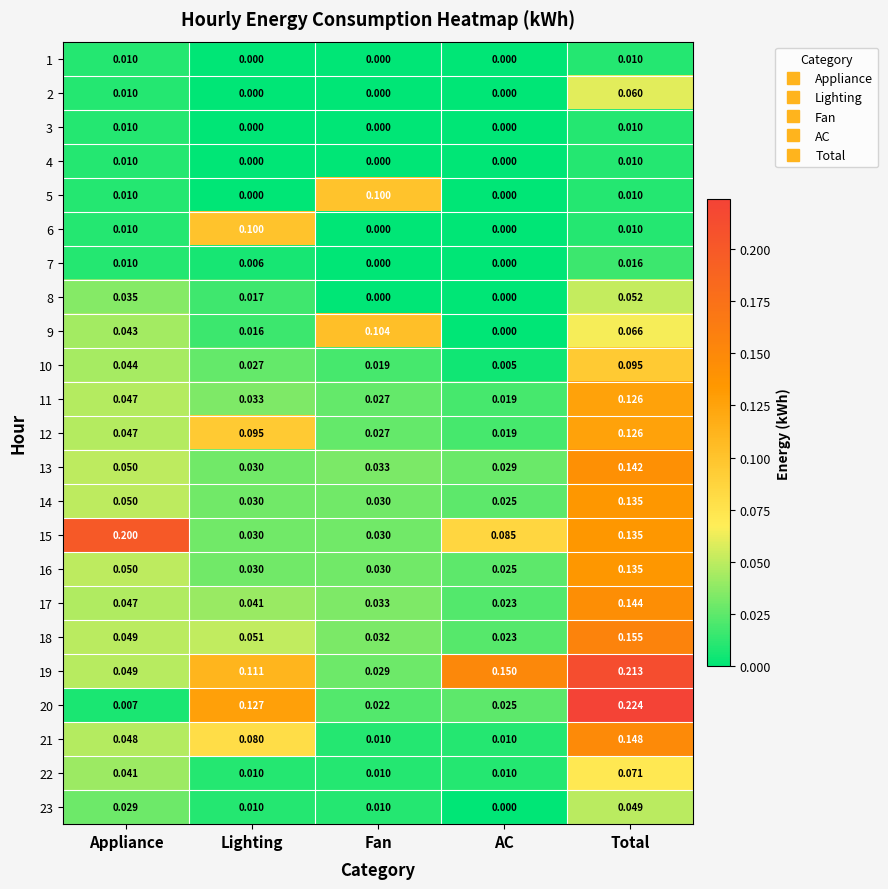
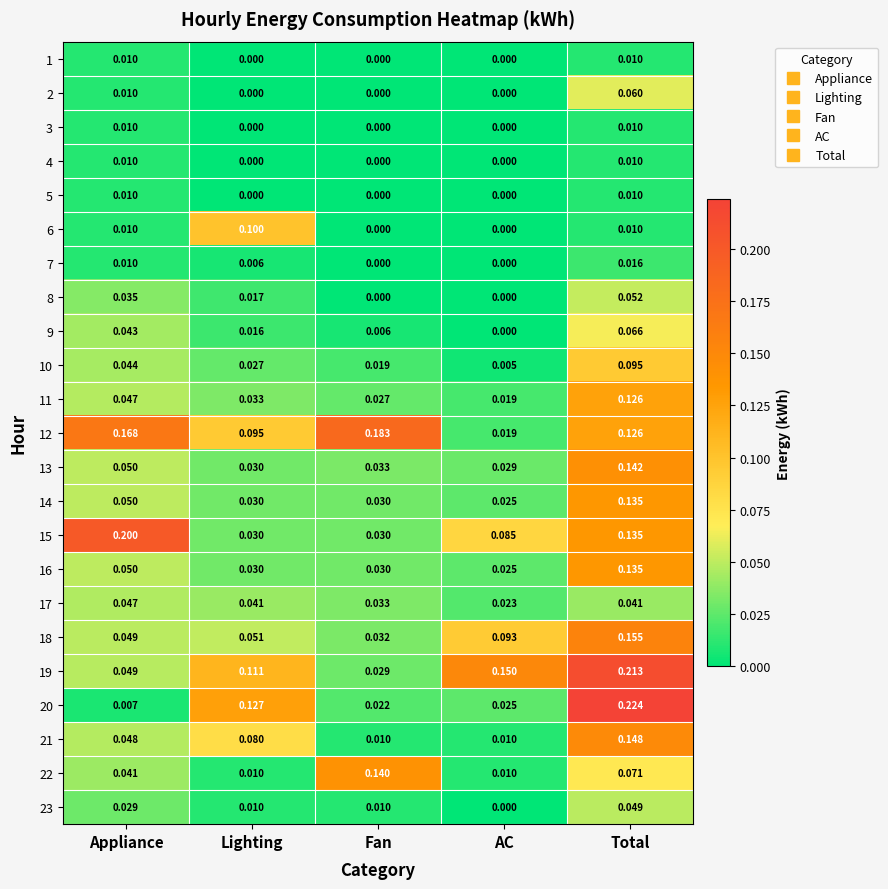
  {
    "1": {
      "Appliance": 0.010,
      "Lighting": 0.000,
      "Fan": 0.000,
      "AC": 0.000,
      "Total": 0.010
    },
    "2": {
      "Appliance": 0.010,
      "Lighting": 0.000,
      "Fan": 0.000,
      "AC": 0.000,
      "Total": 0.060
    },
    "3": {
      "Appliance": 0.010,
      "Lighting": 0.000,
      "Fan": 0.000,
      "AC": 0.000,
      "Total": 0.010
    },
    "4": {
      "Appliance": 0.010,
      "Lighting": 0.000,
      "Fan": 0.000,
      "AC": 0.000,
      "Total": 0.010
    },
    "5": {
      "Appliance": 0.010,
      "Lighting": 0.000,
-     "Fan": 0.100,
+     "Fan": 0.000,
      "AC": 0.000,
      "Total": 0.010
    },
    "6": {
      "Appliance": 0.010,
      "Lighting": 0.100,
      "Fan": 0.000,
      "AC": 0.000,
      "Total": 0.010
    },
    "7": {
      "Appliance": 0.010,
      "Lighting": 0.006,
      "Fan": 0.000,
      "AC": 0.000,
      "Total": 0.016
    },
    "8": {
      "Appliance": 0.035,
      "Lighting": 0.017,
      "Fan": 0.000,
      "AC": 0.000,
      "Total": 0.052
    },
    "9": {
      "Appliance": 0.043,
      "Lighting": 0.016,
-     "Fan": 0.104,
+     "Fan": 0.006,
      "AC": 0.000,
      "Total": 0.066
    },
    "10": {
      "Appliance": 0.044,
      "Lighting": 0.027,
      "Fan": 0.019,
      "AC": 0.005,
      "Total": 0.095
    },
    "11": {
      "Appliance": 0.047,
      "Lighting": 0.033,
      "Fan": 0.027,
      "AC": 0.019,
      "Total": 0.126
    },
    "12": {
-     "Appliance": 0.047,
+     "Appliance": 0.168,
      "Lighting": 0.095,
-     "Fan": 0.027,
+     "Fan": 0.183,
      "AC": 0.019,
      "Total": 0.126
    },
    "13": {
      "Appliance": 0.050,
      "Lighting": 0.030,
      "Fan": 0.033,
      "AC": 0.029,
      "Total": 0.142
    },
    "14": {
      "Appliance": 0.050,
      "Lighting": 0.030,
      "Fan": 0.030,
      "AC": 0.025,
      "Total": 0.135
    },
    "15": {
      "Appliance": 0.200,
      "Lighting": 0.030,
      "Fan": 0.030,
      "AC": 0.085,
      "Total": 0.135
    },
    "16": {
      "Appliance": 0.050,
      "Lighting": 0.030,
      "Fan": 0.030,
      "AC": 0.025,
      "Total": 0.135
    },
    "17": {
      "Appliance": 0.047,
      "Lighting": 0.041,
      "Fan": 0.033,
      "AC": 0.023,
-     "Total": 0.144
+     "Total": 0.041
    },
    "18": {
      "Appliance": 0.049,
      "Lighting": 0.051,
      "Fan": 0.032,
-     "AC": 0.023,
+     "AC": 0.093,
      "Total": 0.155
    },
    "19": {
      "Appliance": 0.049,
      "Lighting": 0.111,
      "Fan": 0.029,
      "AC": 0.150,
      "Total": 0.213
    },
    "20": {
      "Appliance": 0.007,
      "Lighting": 0.127,
      "Fan": 0.022,
      "AC": 0.025,
      "Total": 0.224
    },
    "21": {
      "Appliance": 0.048,
      "Lighting": 0.080,
      "Fan": 0.010,
      "AC": 0.010,
      "Total": 0.148
    },
    "22": {
      "Appliance": 0.041,
      "Lighting": 0.010,
-     "Fan": 0.010,
+     "Fan": 0.140,
      "AC": 0.010,
      "Total": 0.071
    },
    "23": {
      "Appliance": 0.029,
      "Lighting": 0.010,
      "Fan": 0.010,
      "AC": 0.000,
      "Total": 0.049
    }
  }
